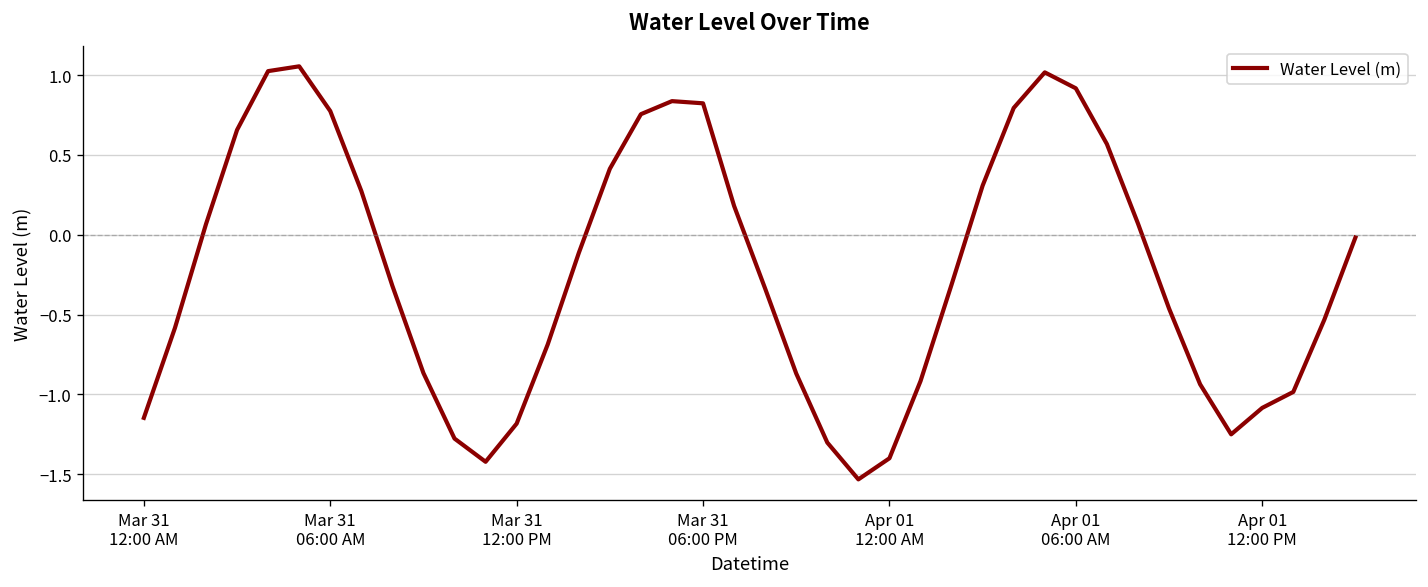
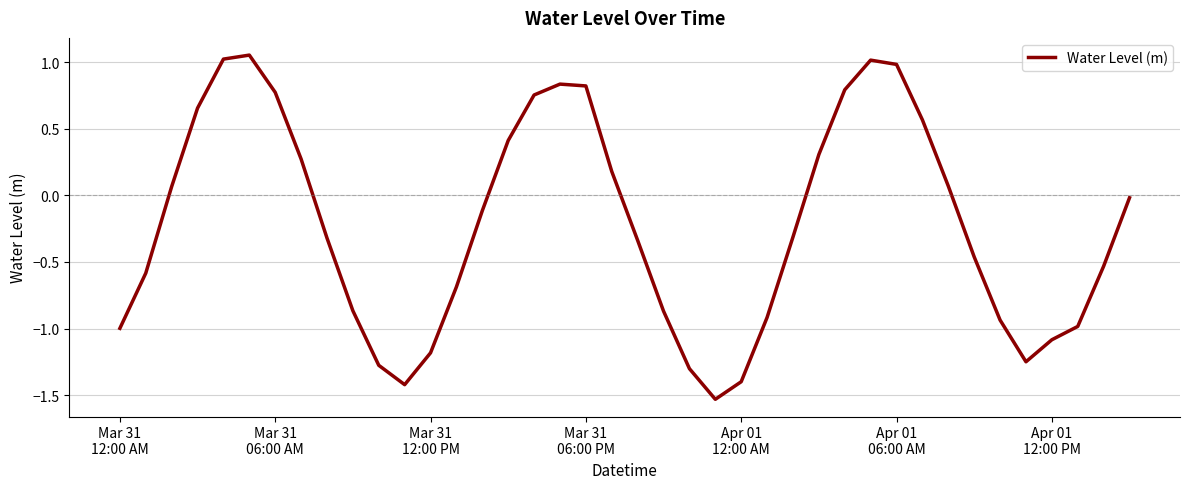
  {
-   "Mar 31 12:00 AM": -1.15,
+   "Mar 31 12:00 AM": -1.00,
    "Mar 31 06:00 AM": 0.77,
    "Mar 31 12:00 PM": -1.18,
    "Mar 31 06:00 PM": 0.82,
    "Apr 01 12:00 AM": -1.40,
-   "Apr 01 06:00 AM": 0.92,
+   "Apr 01 06:00 AM": 0.98,
    "Apr 01 12:00 PM": -1.08
  }
